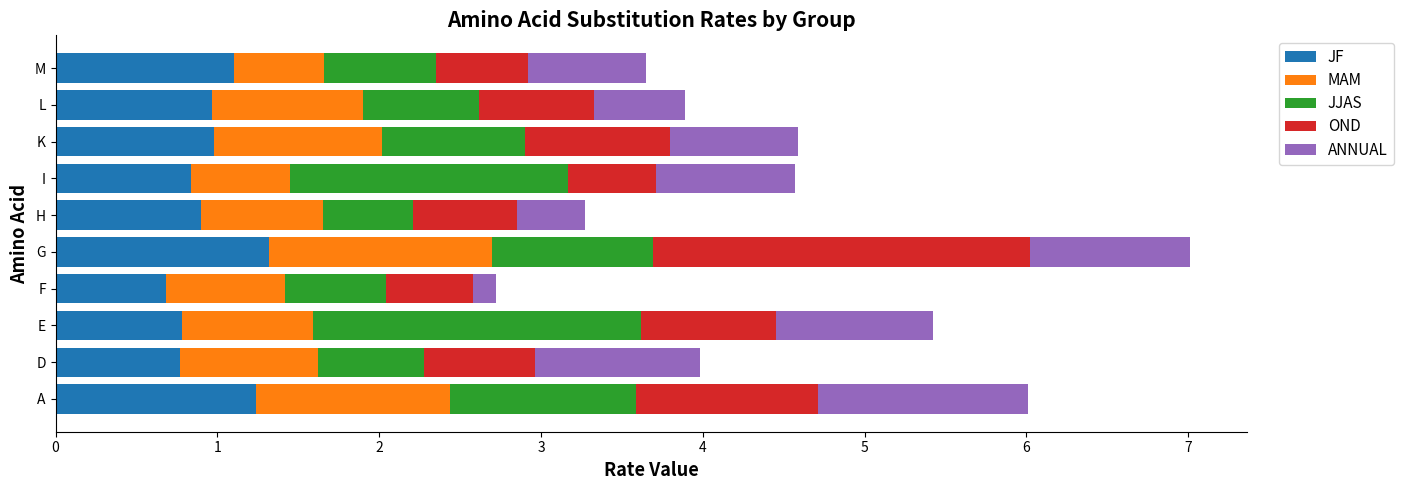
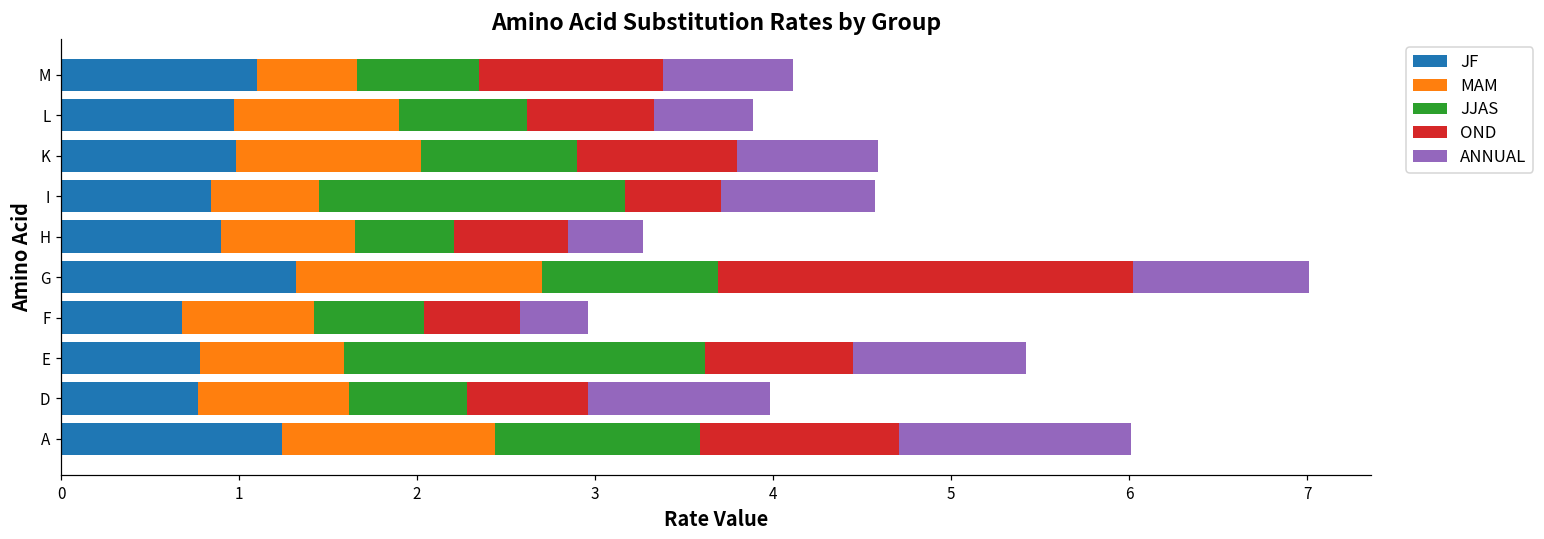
  {
    "JF": {
      "M": 1.10,
      "L": 0.97,
      "K": 0.98,
      "I": 0.84,
      "H": 0.90,
      "G": 1.32,
      "F": 0.68,
      "E": 0.78,
      "D": 0.77,
      "A": 1.24
    },
    "MAM": {
      "M": 0.56,
      "L": 0.93,
      "K": 1.04,
      "I": 0.61,
      "H": 0.75,
      "G": 1.38,
      "F": 0.74,
      "E": 0.81,
      "D": 0.85,
      "A": 1.20
    },
    "JJAS": {
      "M": 0.69,
      "L": 0.72,
      "K": 0.88,
      "I": 1.72,
      "H": 0.56,
      "G": 0.99,
      "F": 0.62,
      "E": 2.03,
      "D": 0.66,
      "A": 1.15
    },
    "OND": {
-     "M": 0.57,
+     "M": 1.03,
      "L": 0.71,
      "K": 0.90,
      "I": 0.54,
      "H": 0.64,
      "G": 2.33,
      "F": 0.54,
      "E": 0.83,
      "D": 0.68,
      "A": 1.12
    },
    "ANNUAL": {
      "M": 0.73,
      "L": 0.56,
      "K": 0.79,
      "I": 0.86,
      "H": 0.42,
      "G": 0.99,
-     "F": 0.14,
+     "F": 0.38,
      "E": 0.97,
      "D": 1.02,
      "A": 1.30
    }
  }
